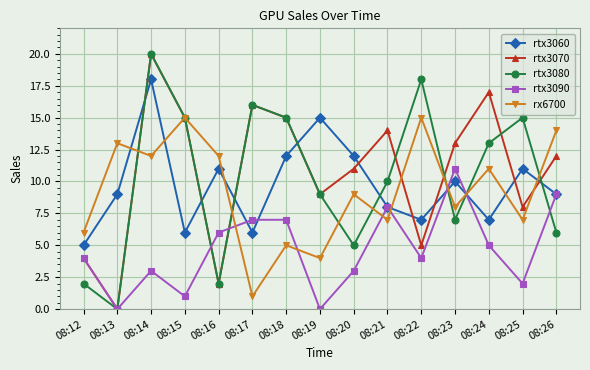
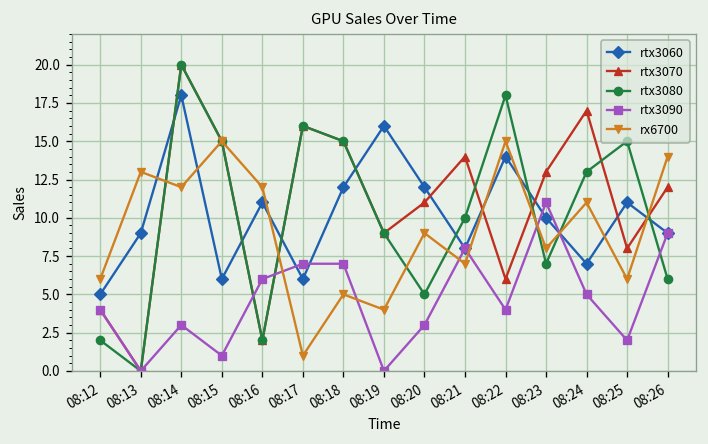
  {
    "rtx3060": {
      "08:12": 5,
      "08:13": 9,
      "08:14": 18,
      "08:15": 6,
      "08:16": 11,
      "08:17": 6,
      "08:18": 12,
-     "08:19": 15,
+     "08:19": 16,
      "08:20": 12,
-     "08:22": 7,
+     "08:22": 14,
      "08:23": 10,
      "08:24": 7,
      "08:25": 11
    },
    "rtx3070": {
      "08:20": 11,
      "08:21": 14,
-     "08:22": 5,
+     "08:22": 6,
      "08:23": 13,
      "08:24": 17,
      "08:25": 8,
      "08:26": 12
    },
    "rtx3080": {
      "08:12": 2,
      "08:20": 5,
      "08:21": 10,
      "08:22": 18,
      "08:23": 7,
      "08:24": 13,
      "08:25": 15,
      "08:26": 6
    },
    "rtx3090": {
      "08:14": 3,
      "08:15": 1,
      "08:16": 6,
      "08:17": 7,
      "08:18": 7,
      "08:19": 0,
      "08:20": 3,
      "08:22": 4,
      "08:23": 11,
      "08:24": 5,
      "08:25": 2
    },
    "rx6700": {
      "08:12": 6,
      "08:13": 13,
      "08:14": 12,
      "08:16": 12,
      "08:17": 1,
      "08:18": 5,
      "08:19": 4,
      "08:20": 9,
      "08:21": 7,
      "08:22": 15,
      "08:23": 8,
      "08:24": 11,
-     "08:25": 7,
+     "08:25": 6,
      "08:26": 14
    }
  }
